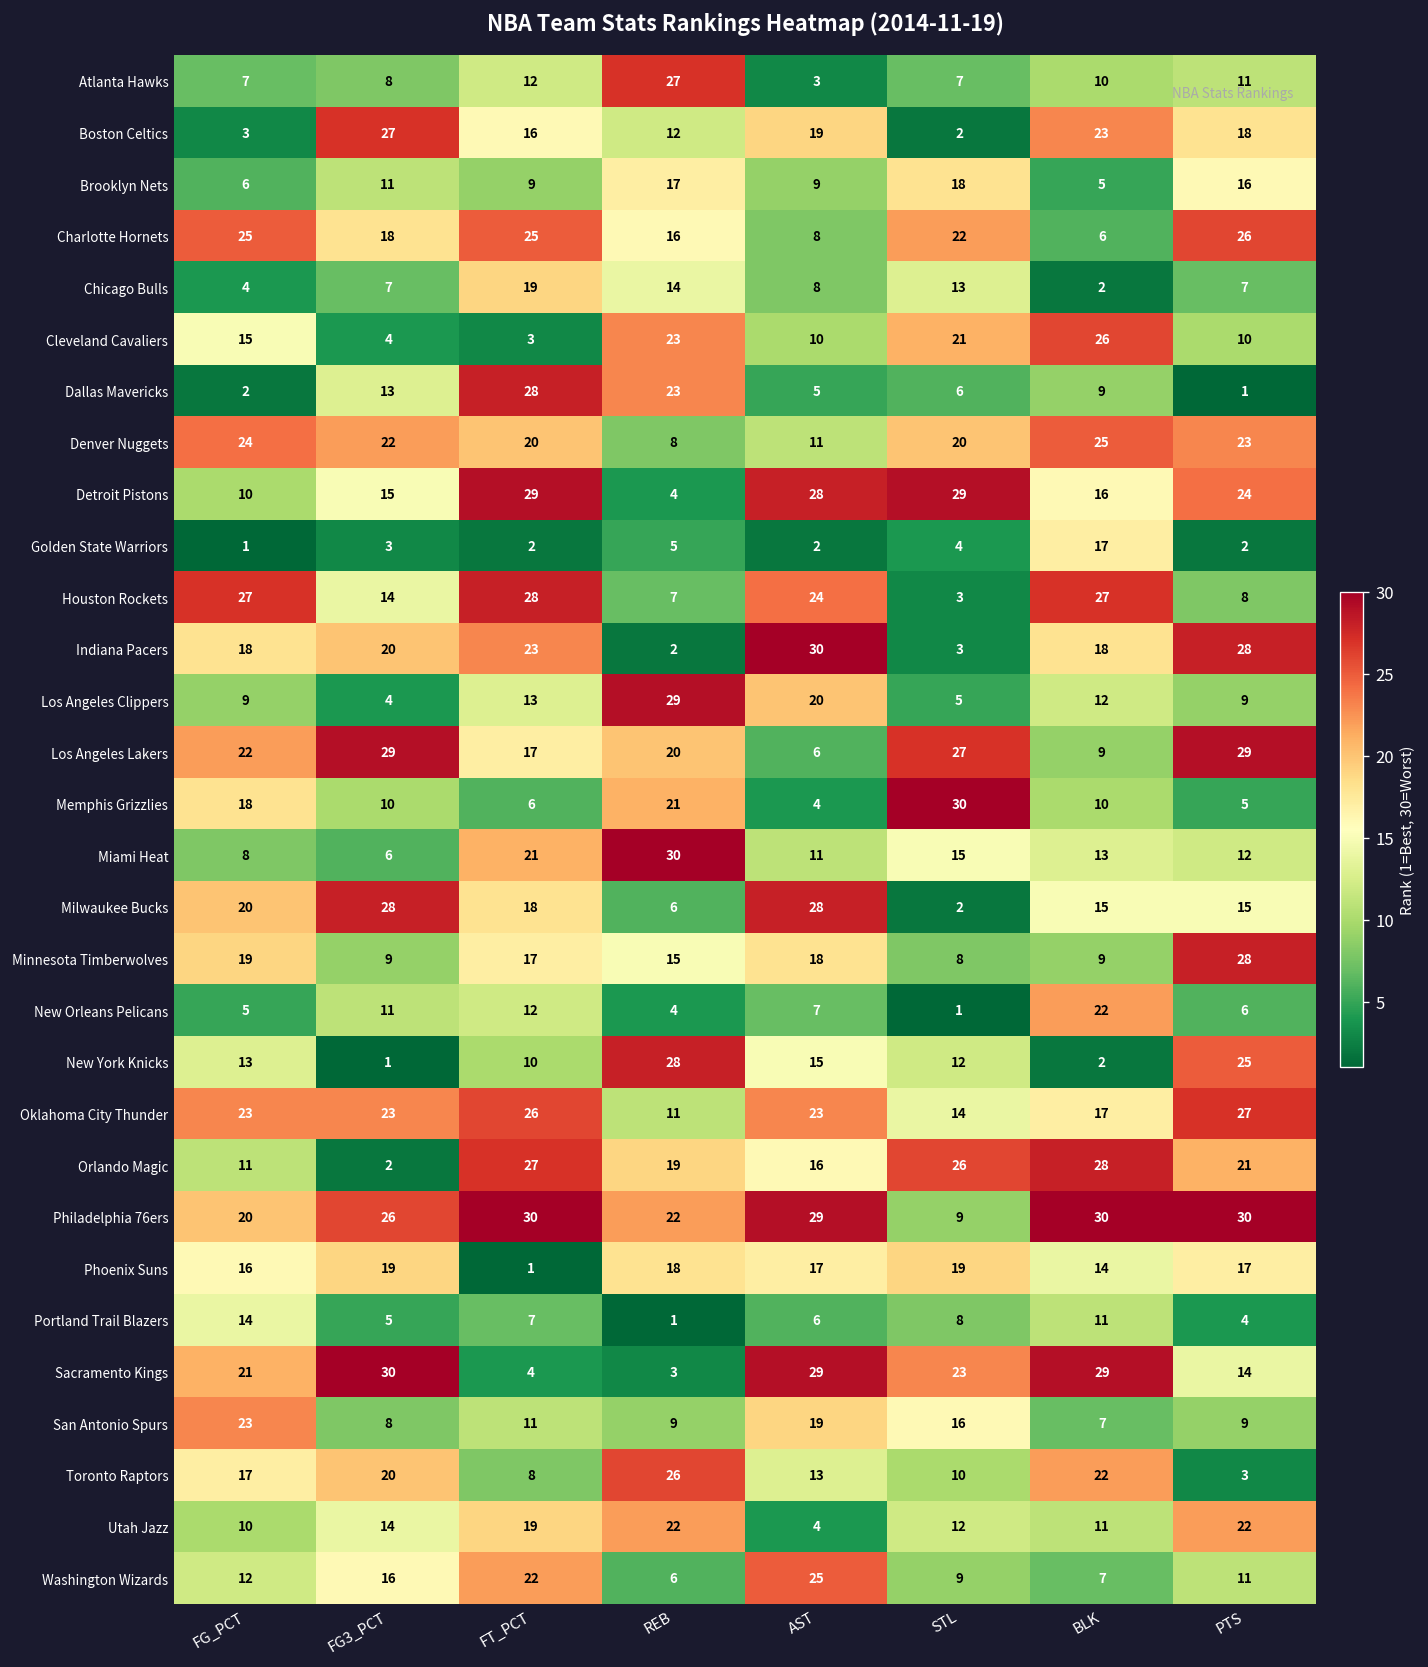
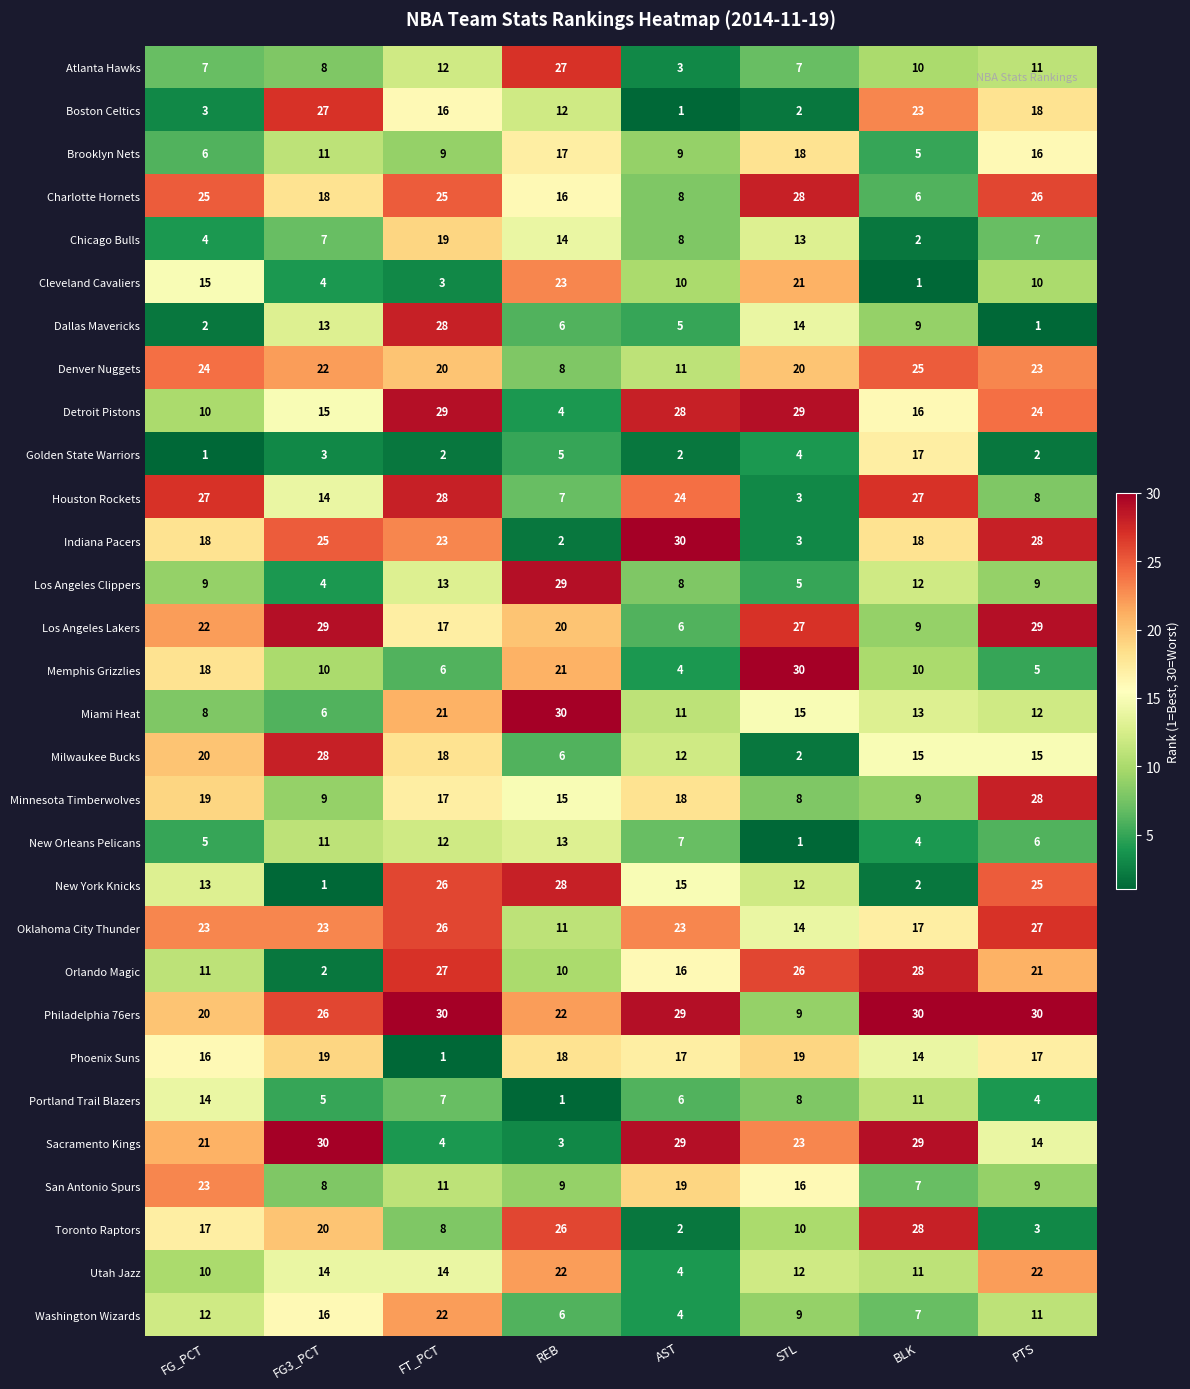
  {
    "Boston Celtics": {
      "FG_PCT": 3,
      "FG3_PCT": 27,
      "FT_PCT": 16,
      "REB": 12,
-     "AST": 19,
+     "AST": 1,
      "STL": 2,
      "BLK": 23,
      "PTS": 18
    },
    "Charlotte Hornets": {
      "FG_PCT": 25,
      "FG3_PCT": 18,
      "FT_PCT": 25,
      "REB": 16,
      "AST": 8,
-     "STL": 22,
+     "STL": 28,
      "BLK": 6,
      "PTS": 26
    },
    "Cleveland Cavaliers": {
      "FG_PCT": 15,
      "FG3_PCT": 4,
      "FT_PCT": 3,
      "REB": 23,
      "AST": 10,
      "STL": 21,
-     "BLK": 26,
+     "BLK": 1,
      "PTS": 10
    },
    "Dallas Mavericks": {
      "FG_PCT": 2,
      "FG3_PCT": 13,
      "FT_PCT": 28,
-     "REB": 23,
+     "REB": 6,
      "AST": 5,
-     "STL": 6,
+     "STL": 14,
      "BLK": 9,
      "PTS": 1
    },
    "Indiana Pacers": {
      "FG_PCT": 18,
-     "FG3_PCT": 20,
+     "FG3_PCT": 25,
      "FT_PCT": 23,
      "REB": 2,
      "AST": 30,
      "STL": 3,
      "BLK": 18,
      "PTS": 28
    },
    "Los Angeles Clippers": {
      "FG_PCT": 9,
      "FG3_PCT": 4,
      "FT_PCT": 13,
      "REB": 29,
-     "AST": 20,
+     "AST": 8,
      "STL": 5,
      "BLK": 12,
      "PTS": 9
    },
    "Milwaukee Bucks": {
      "FG_PCT": 20,
      "FG3_PCT": 28,
      "FT_PCT": 18,
      "REB": 6,
-     "AST": 28,
+     "AST": 12,
      "STL": 2,
      "BLK": 15,
      "PTS": 15
    },
    "New Orleans Pelicans": {
      "FG_PCT": 5,
      "FG3_PCT": 11,
      "FT_PCT": 12,
-     "REB": 4,
+     "REB": 13,
      "AST": 7,
      "STL": 1,
-     "BLK": 22,
+     "BLK": 4,
      "PTS": 6
    },
    "New York Knicks": {
      "FG_PCT": 13,
      "FG3_PCT": 1,
-     "FT_PCT": 10,
+     "FT_PCT": 26,
      "REB": 28,
      "AST": 15,
      "STL": 12,
      "BLK": 2,
      "PTS": 25
    },
    "Orlando Magic": {
      "FG_PCT": 11,
      "FG3_PCT": 2,
      "FT_PCT": 27,
-     "REB": 19,
+     "REB": 10,
      "AST": 16,
      "STL": 26,
      "BLK": 28,
      "PTS": 21
    },
    "Toronto Raptors": {
      "FG_PCT": 17,
      "FG3_PCT": 20,
      "FT_PCT": 8,
      "REB": 26,
-     "AST": 13,
+     "AST": 2,
      "STL": 10,
-     "BLK": 22,
+     "BLK": 28,
      "PTS": 3
    },
    "Utah Jazz": {
      "FG_PCT": 10,
      "FG3_PCT": 14,
-     "FT_PCT": 19,
+     "FT_PCT": 14,
      "REB": 22,
      "AST": 4,
      "STL": 12,
      "BLK": 11,
      "PTS": 22
    },
    "Washington Wizards": {
      "FG_PCT": 12,
      "FG3_PCT": 16,
      "FT_PCT": 22,
      "REB": 6,
-     "AST": 25,
+     "AST": 4,
      "STL": 9,
      "BLK": 7,
      "PTS": 11
    }
  }
